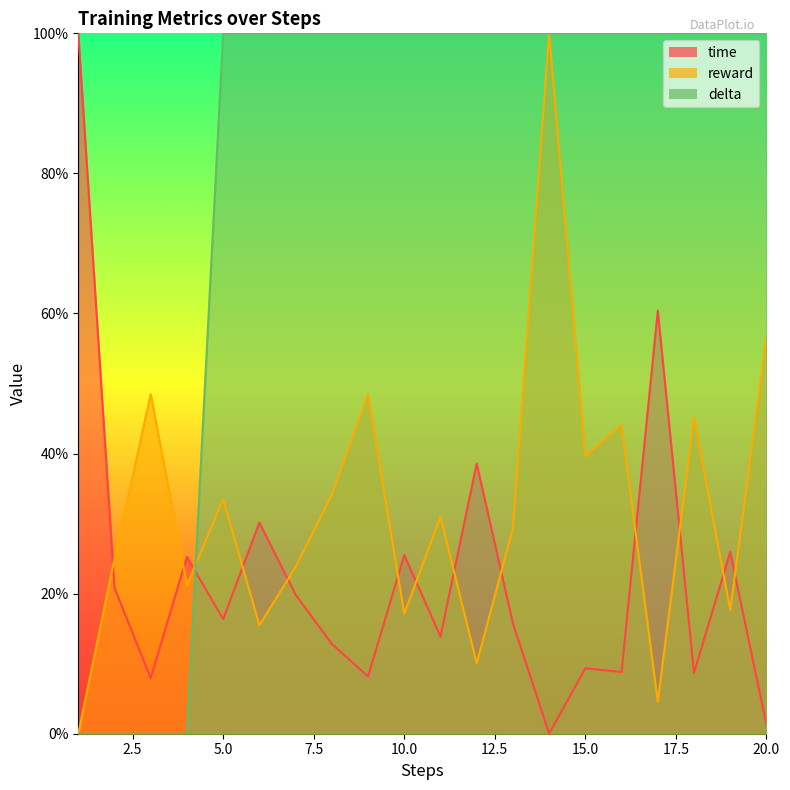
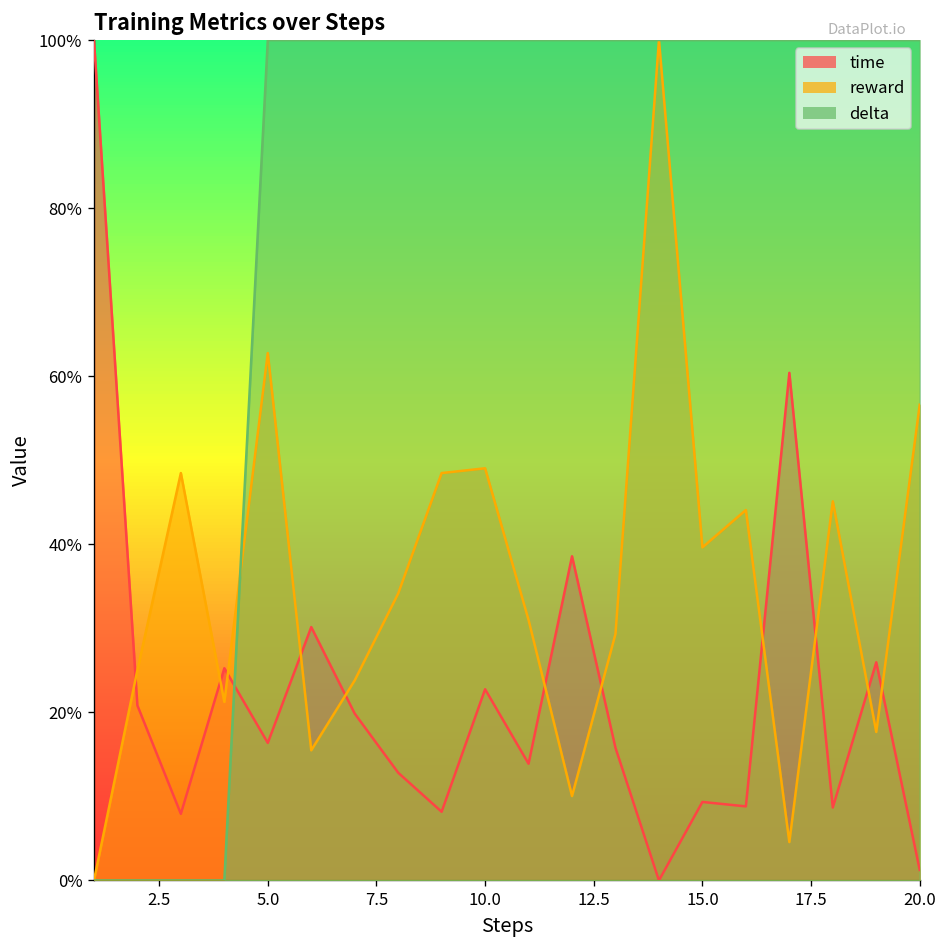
  {
    "time": {
      "5.0": "16%",
-     "10.0": "25%",
+     "10.0": "23%",
      "15.0": "9%",
      "20.0": "1%"
    },
    "reward": {
-     "5.0": "33%",
-     "10.0": "17%",
+     "5.0": "63%",
+     "10.0": "49%",
      "15.0": "40%",
      "20.0": "57%"
    },
    "delta": {
      "5.0": "100%",
      "10.0": "100%",
      "15.0": "100%",
      "20.0": "100%"
    }
  }
